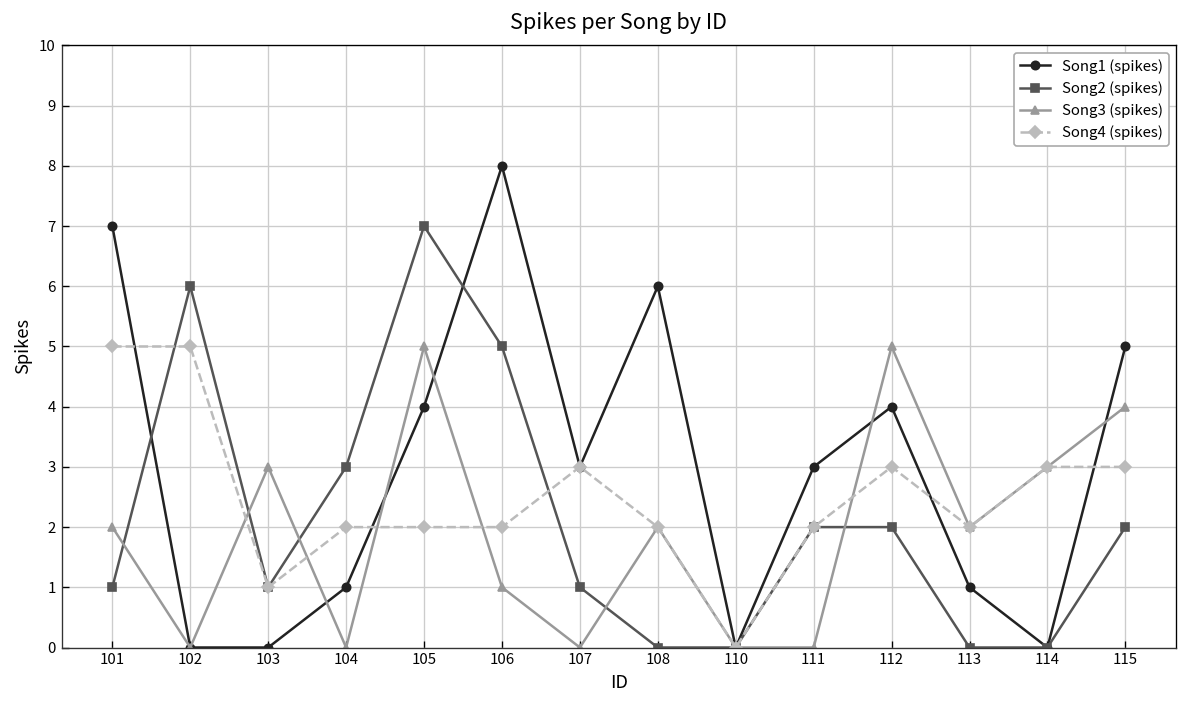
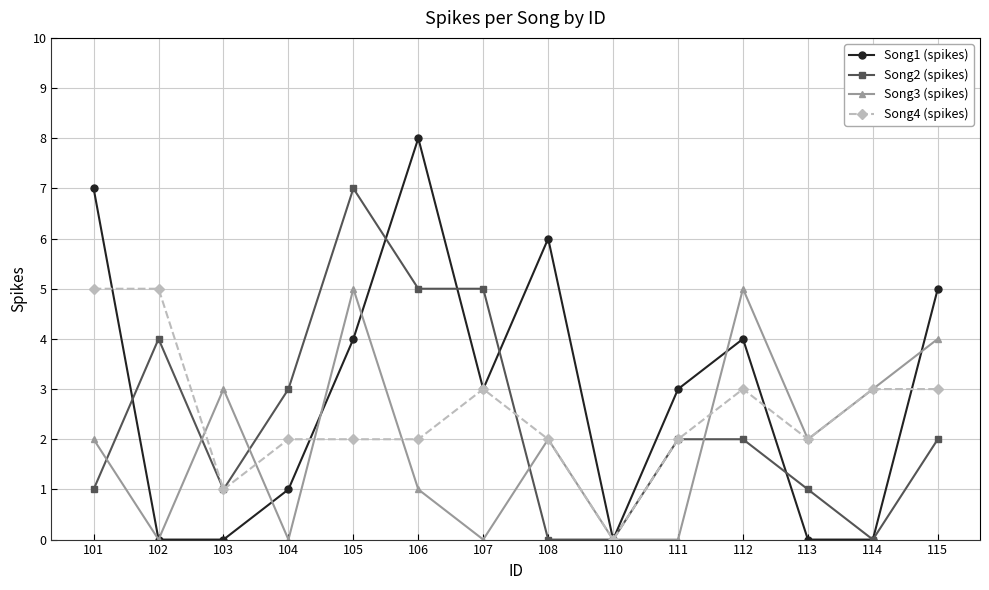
  {
    "Song1 (spikes)": {
      "101": 7,
      "103": 0,
      "104": 1,
      "105": 4,
      "106": 8,
      "108": 6,
      "111": 3,
      "112": 4,
-     "113": 1,
+     "113": 0,
      "115": 5
    },
    "Song2 (spikes)": {
      "101": 1,
-     "102": 6,
+     "102": 4,
      "104": 3,
      "105": 7,
      "106": 5,
-     "107": 1,
+     "107": 5,
      "108": 0,
      "112": 2,
-     "113": 0,
+     "113": 1,
      "115": 2
    }
  }
